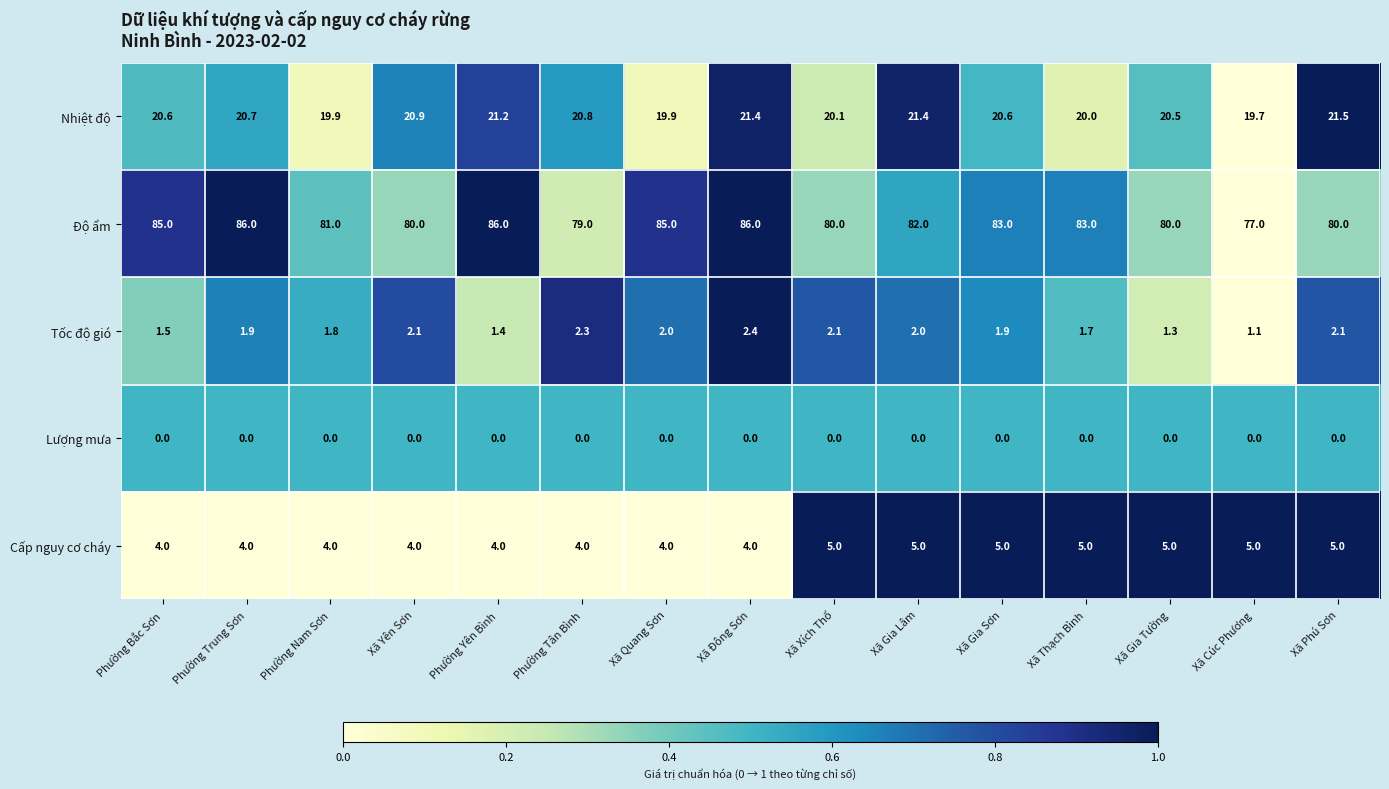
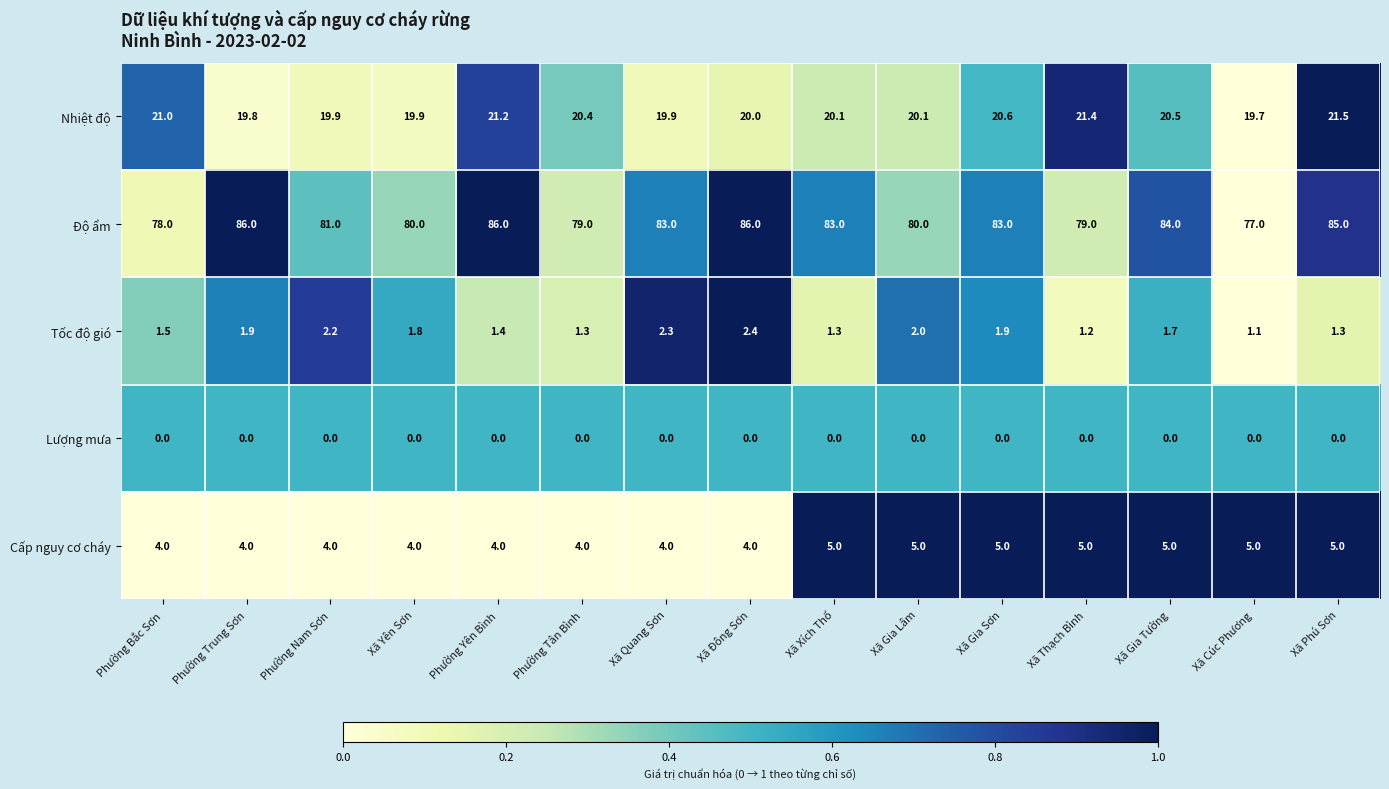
  {
    "Nhiệt độ": {
-     "Phường Bắc Sơn": 20.6,
-     "Phường Trung Sơn": 20.7,
+     "Phường Bắc Sơn": 21.0,
+     "Phường Trung Sơn": 19.8,
      "Phường Nam Sơn": 19.9,
-     "Xã Yên Sơn": 20.9,
+     "Xã Yên Sơn": 19.9,
      "Phường Yên Bình": 21.2,
-     "Phường Tân Bình": 20.8,
+     "Phường Tân Bình": 20.4,
      "Xã Quang Sơn": 19.9,
-     "Xã Đông Sơn": 21.4,
+     "Xã Đông Sơn": 20.0,
      "Xã Xích Thổ": 20.1,
-     "Xã Gia Lâm": 21.4,
+     "Xã Gia Lâm": 20.1,
      "Xã Gia Sơn": 20.6,
-     "Xã Thạch Bình": 20.0,
+     "Xã Thạch Bình": 21.4,
      "Xã Gia Tường": 20.5,
      "Xã Cúc Phương": 19.7,
      "Xã Phú Sơn": 21.5
    },
    "Độ ẩm": {
-     "Phường Bắc Sơn": 85.0,
+     "Phường Bắc Sơn": 78.0,
      "Phường Trung Sơn": 86.0,
      "Phường Nam Sơn": 81.0,
      "Xã Yên Sơn": 80.0,
      "Phường Yên Bình": 86.0,
      "Phường Tân Bình": 79.0,
-     "Xã Quang Sơn": 85.0,
+     "Xã Quang Sơn": 83.0,
      "Xã Đông Sơn": 86.0,
-     "Xã Xích Thổ": 80.0,
-     "Xã Gia Lâm": 82.0,
+     "Xã Xích Thổ": 83.0,
+     "Xã Gia Lâm": 80.0,
      "Xã Gia Sơn": 83.0,
-     "Xã Thạch Bình": 83.0,
-     "Xã Gia Tường": 80.0,
+     "Xã Thạch Bình": 79.0,
+     "Xã Gia Tường": 84.0,
      "Xã Cúc Phương": 77.0,
-     "Xã Phú Sơn": 80.0
+     "Xã Phú Sơn": 85.0
    },
    "Tốc độ gió": {
      "Phường Bắc Sơn": 1.5,
      "Phường Trung Sơn": 1.9,
-     "Phường Nam Sơn": 1.8,
-     "Xã Yên Sơn": 2.1,
+     "Phường Nam Sơn": 2.2,
+     "Xã Yên Sơn": 1.8,
      "Phường Yên Bình": 1.4,
-     "Phường Tân Bình": 2.3,
-     "Xã Quang Sơn": 2.0,
+     "Phường Tân Bình": 1.3,
+     "Xã Quang Sơn": 2.3,
      "Xã Đông Sơn": 2.4,
-     "Xã Xích Thổ": 2.1,
+     "Xã Xích Thổ": 1.3,
      "Xã Gia Lâm": 2.0,
      "Xã Gia Sơn": 1.9,
-     "Xã Thạch Bình": 1.7,
-     "Xã Gia Tường": 1.3,
+     "Xã Thạch Bình": 1.2,
+     "Xã Gia Tường": 1.7,
      "Xã Cúc Phương": 1.1,
-     "Xã Phú Sơn": 2.1
+     "Xã Phú Sơn": 1.3
    },
    "Lượng mưa": {
      "Phường Bắc Sơn": 0.0,
      "Phường Trung Sơn": 0.0,
      "Phường Nam Sơn": 0.0,
      "Xã Yên Sơn": 0.0,
      "Phường Yên Bình": 0.0,
      "Phường Tân Bình": 0.0,
      "Xã Quang Sơn": 0.0,
      "Xã Đông Sơn": 0.0,
      "Xã Xích Thổ": 0.0,
      "Xã Gia Lâm": 0.0,
      "Xã Gia Sơn": 0.0,
      "Xã Thạch Bình": 0.0,
      "Xã Gia Tường": 0.0,
      "Xã Cúc Phương": 0.0,
      "Xã Phú Sơn": 0.0
    },
    "Cấp nguy cơ cháy": {
      "Phường Bắc Sơn": 4.0,
      "Phường Trung Sơn": 4.0,
      "Phường Nam Sơn": 4.0,
      "Xã Yên Sơn": 4.0,
      "Phường Yên Bình": 4.0,
      "Phường Tân Bình": 4.0,
      "Xã Quang Sơn": 4.0,
      "Xã Đông Sơn": 4.0,
      "Xã Xích Thổ": 5.0,
      "Xã Gia Lâm": 5.0,
      "Xã Gia Sơn": 5.0,
      "Xã Thạch Bình": 5.0,
      "Xã Gia Tường": 5.0,
      "Xã Cúc Phương": 5.0,
      "Xã Phú Sơn": 5.0
    }
  }
